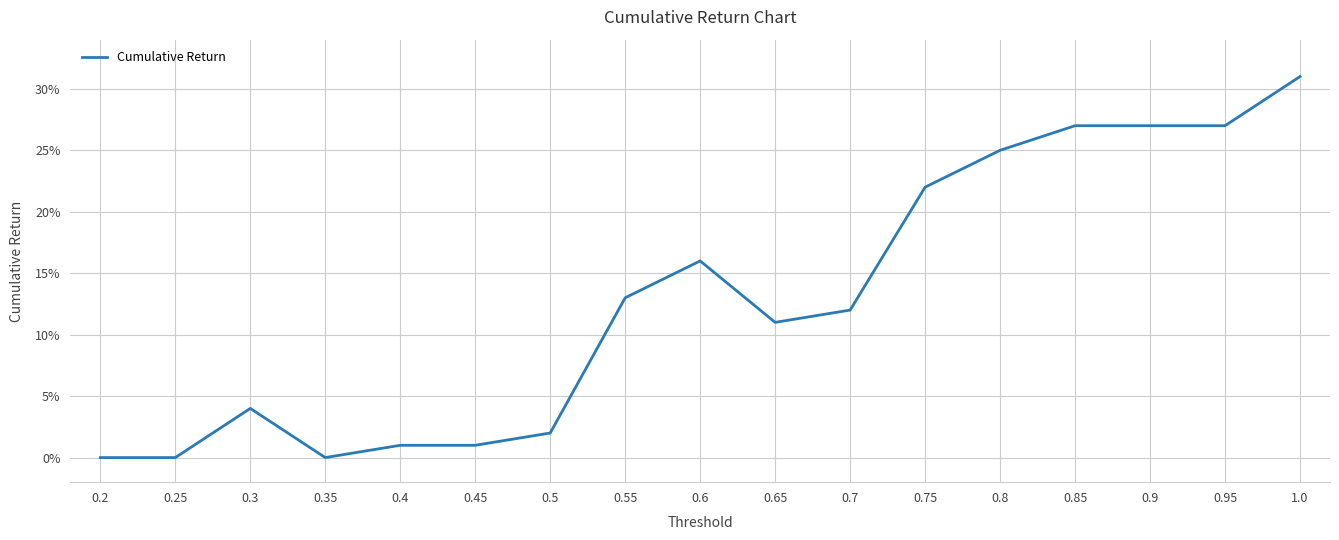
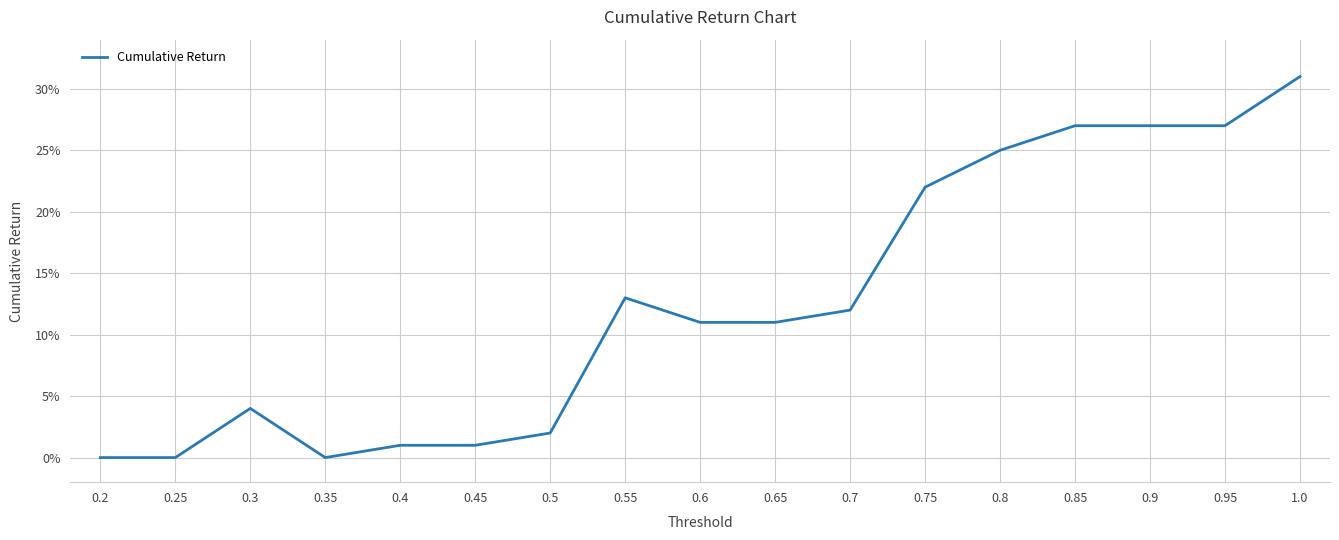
  {
    "0.2": "0.0%",
    "0.25": "0.0%",
    "0.3": "4.0%",
    "0.35": "0.0%",
    "0.4": "1.0%",
    "0.45": "1.0%",
    "0.5": "2.0%",
    "0.55": "13.0%",
-   "0.6": "16.0%",
+   "0.6": "11.0%",
    "0.65": "11.0%",
    "0.7": "12.0%",
    "0.75": "22.0%",
    "0.8": "25.0%",
    "0.85": "27.0%",
    "0.9": "27.0%",
    "0.95": "27.0%",
    "1.0": "31.0%"
  }
